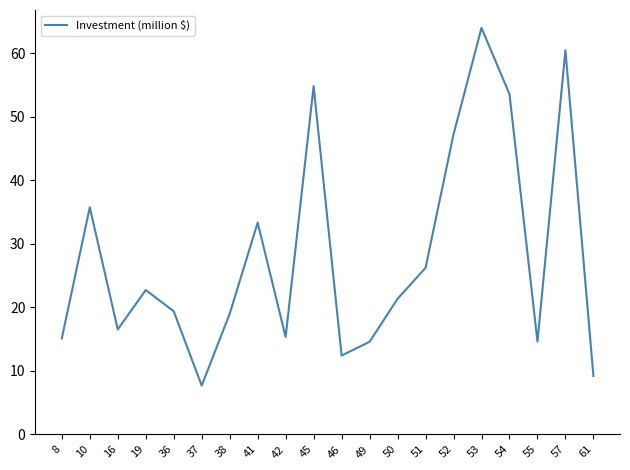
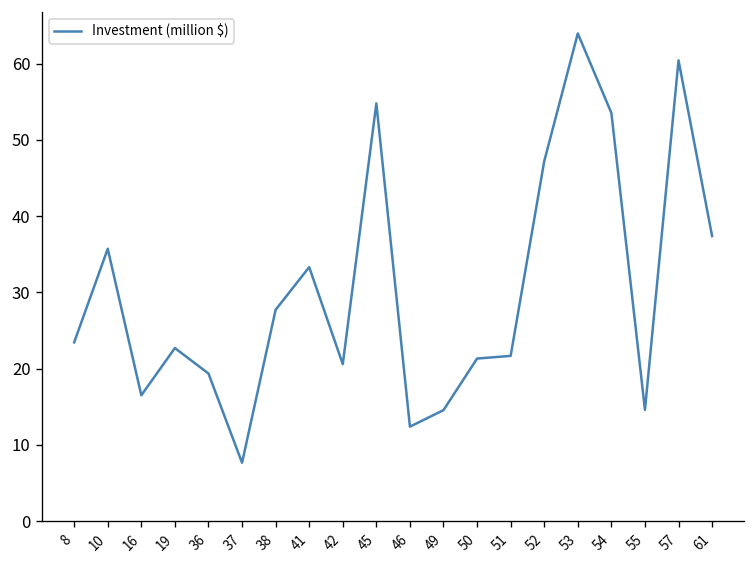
  {
-   "8": 15,
+   "8": 23,
    "10": 36,
    "16": 17,
    "19": 23,
    "36": 19,
    "37": 8,
-   "38": 19,
+   "38": 28,
    "41": 33,
-   "42": 15,
+   "42": 21,
    "45": 55,
    "46": 12,
    "49": 15,
    "50": 21,
-   "51": 26,
+   "51": 22,
    "52": 47,
    "53": 64,
    "54": 54,
    "55": 15,
    "57": 60,
-   "61": 9
+   "61": 37
  }
